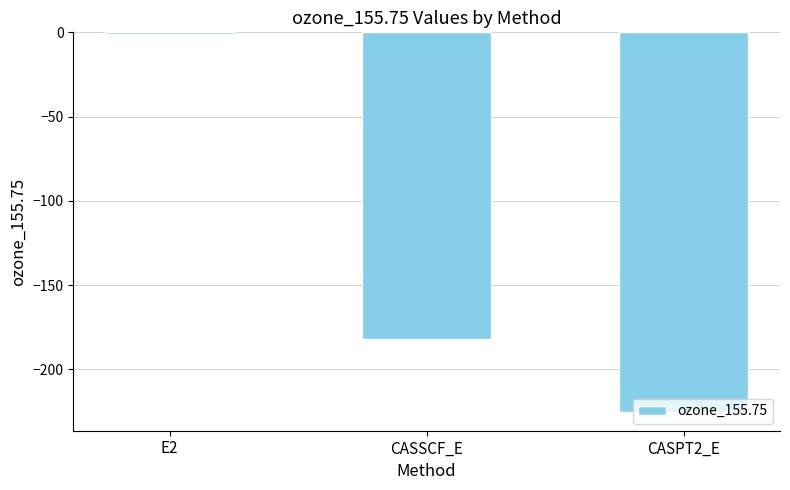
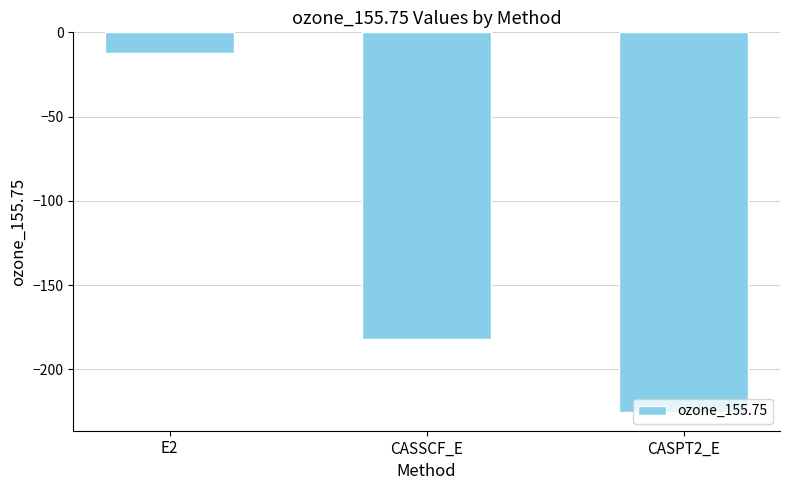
  {
-   "E2": -1,
+   "E2": -12,
    "CASSCF_E": -182
  }
